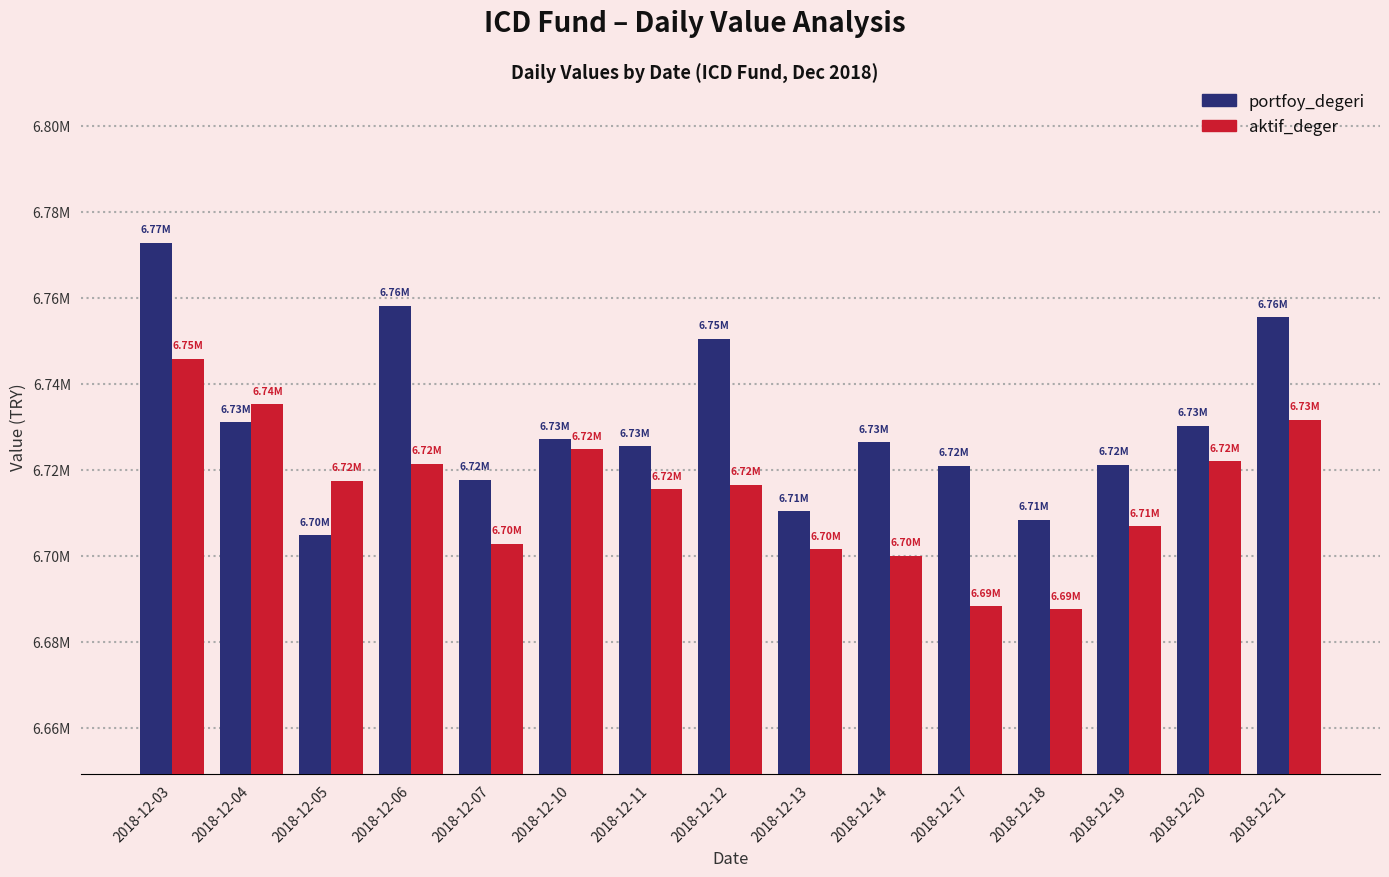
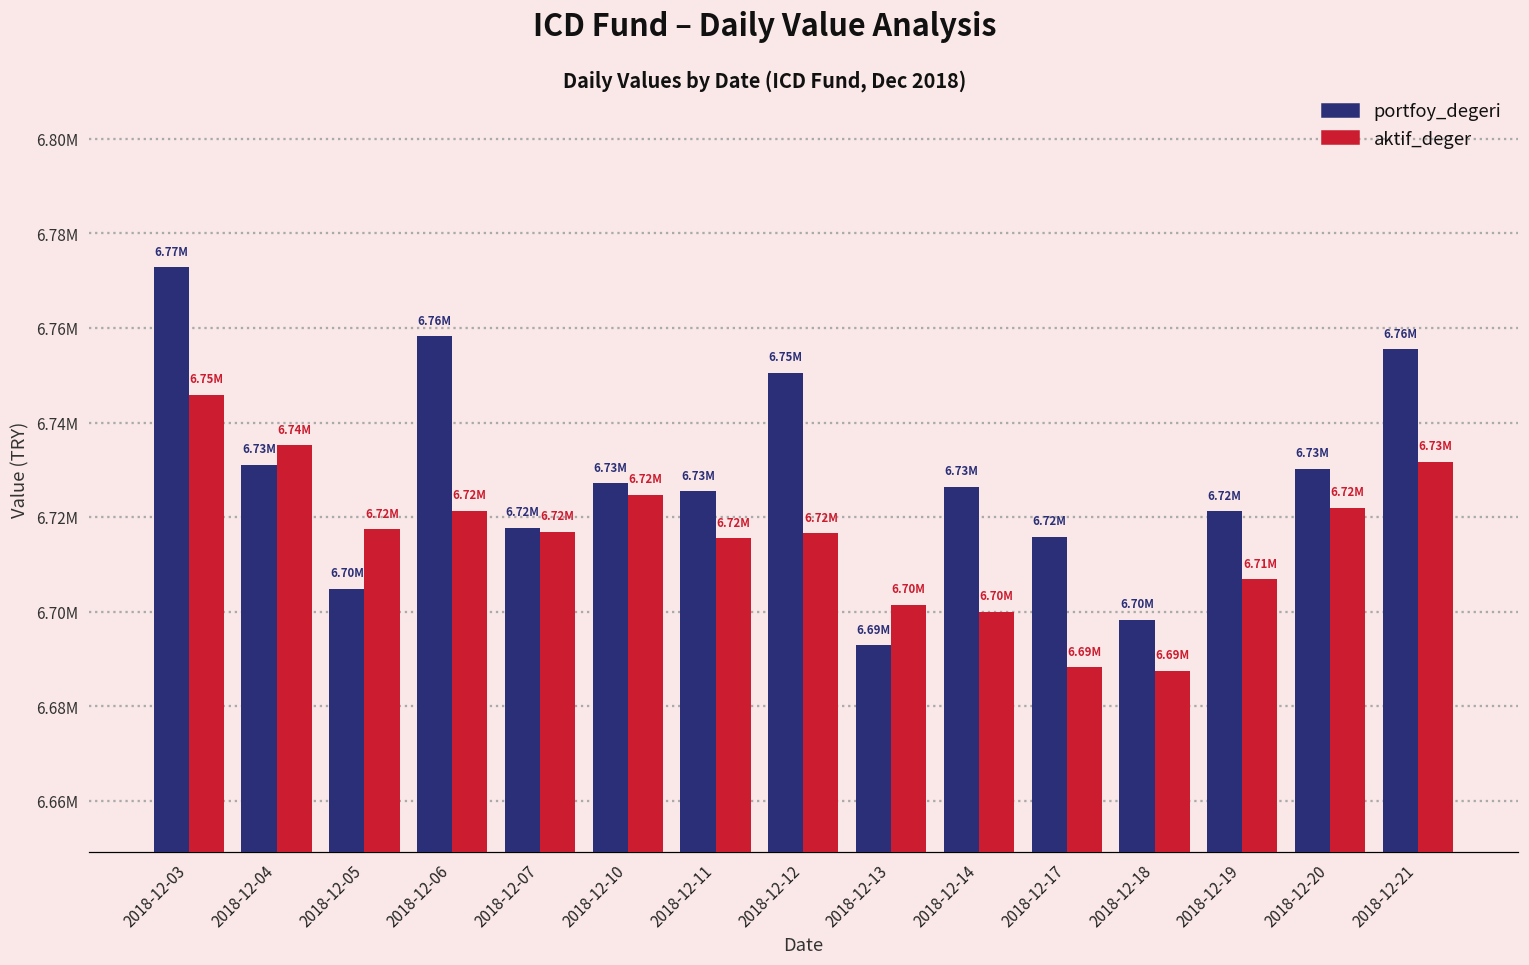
  {
    "portfoy_degeri": {
      "2018-12-03": "6.77M",
      "2018-12-04": "6.73M",
      "2018-12-05": "6.70M",
      "2018-12-06": "6.76M",
      "2018-12-07": "6.72M",
      "2018-12-10": "6.73M",
      "2018-12-11": "6.73M",
      "2018-12-12": "6.75M",
-     "2018-12-13": "6.71M",
+     "2018-12-13": "6.69M",
      "2018-12-14": "6.73M",
-     "2018-12-17": "6721000",
-     "2018-12-18": "6.71M",
+     "2018-12-17": "6716000",
+     "2018-12-18": "6.70M",
      "2018-12-19": "6.72M",
      "2018-12-20": "6.73M",
      "2018-12-21": "6.76M"
    },
    "aktif_deger": {
      "2018-12-03": "6.75M",
      "2018-12-04": "6.74M",
      "2018-12-05": "6.72M",
      "2018-12-06": "6.72M",
-     "2018-12-07": "6.70M",
+     "2018-12-07": "6.72M",
      "2018-12-10": "6.72M",
      "2018-12-11": "6.72M",
      "2018-12-12": "6.72M",
      "2018-12-13": "6.70M",
      "2018-12-14": "6.70M",
      "2018-12-17": "6.69M",
      "2018-12-18": "6.69M",
      "2018-12-19": "6.71M",
      "2018-12-20": "6.72M",
      "2018-12-21": "6.73M"
    }
  }
